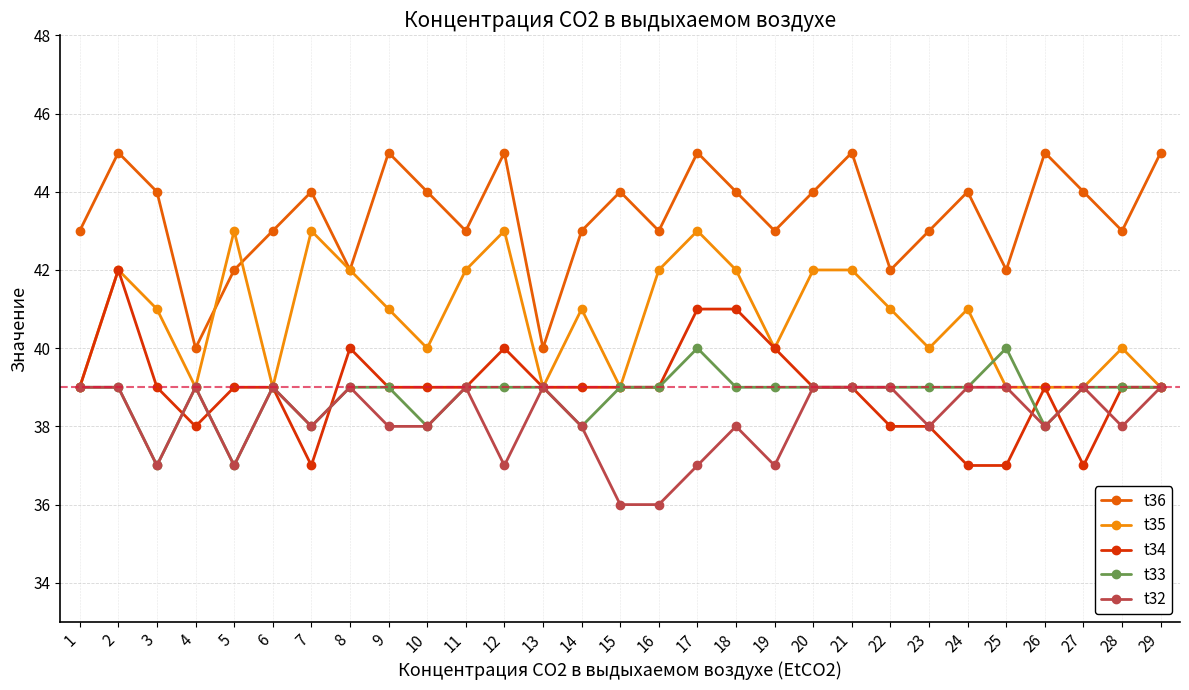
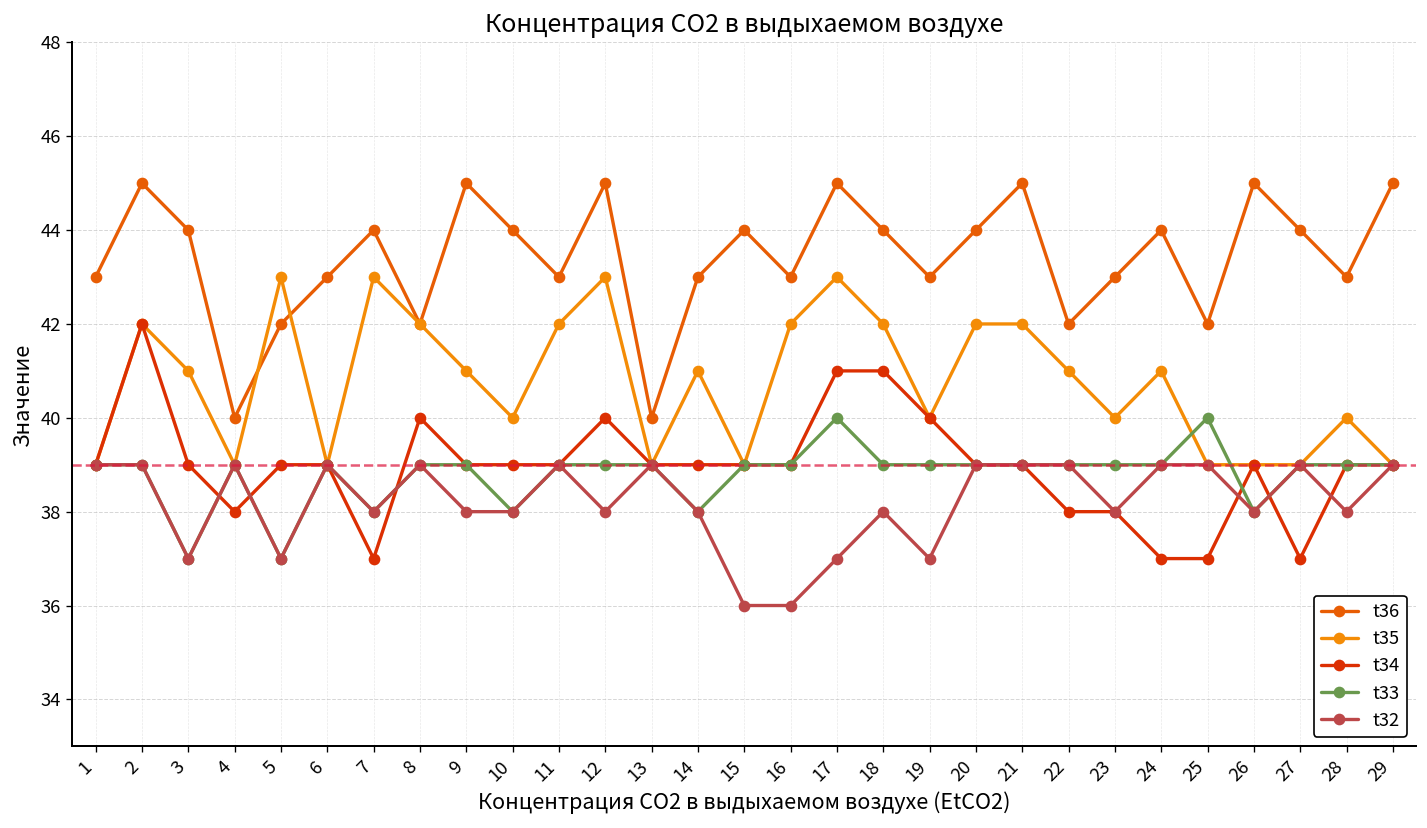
  {
    "t33": {
      "12": 39,
      "17": 40,
      "18": 39,
      "19": 39,
      "23": 39,
      "25": 40
    },
    "t32": {
      "9": 38,
-     "12": 37,
+     "12": 38,
      "15": 36,
      "16": 36,
      "17": 37,
      "18": 38,
      "19": 37,
      "28": 38
    }
  }
